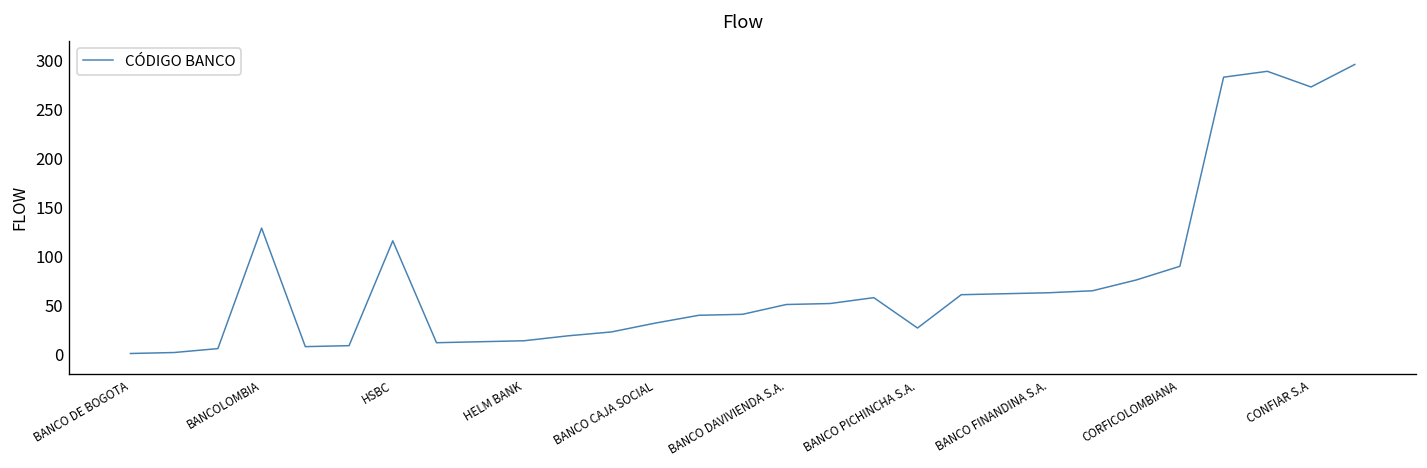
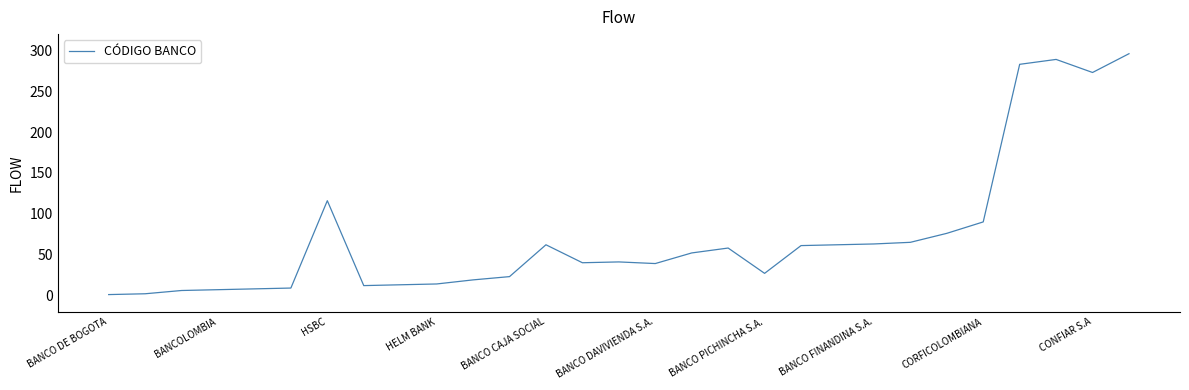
  {
    "BANCO DE BOGOTA": 0,
-   "BANCOLOMBIA": 130,
+   "BANCOLOMBIA": 10,
    "HSBC": 120,
    "HELM BANK": 10,
-   "BANCO CAJA SOCIAL": 30,
-   "BANCO DAVIVIENDA S.A.": 50,
+   "BANCO CAJA SOCIAL": 60,
+   "BANCO DAVIVIENDA S.A.": 40,
    "BANCO PICHINCHA S.A.": 30,
    "BANCO FINANDINA S.A.": 60,
    "CORFICOLOMBIANA": 90,
    "CONFIAR S.A": 270
  }
